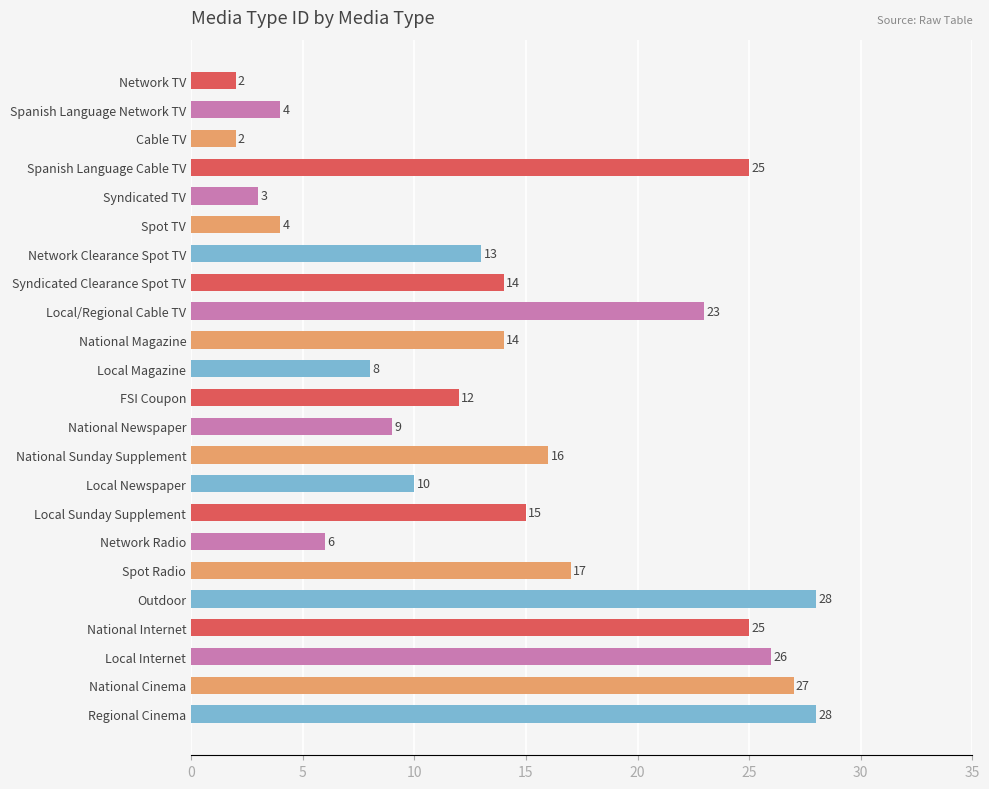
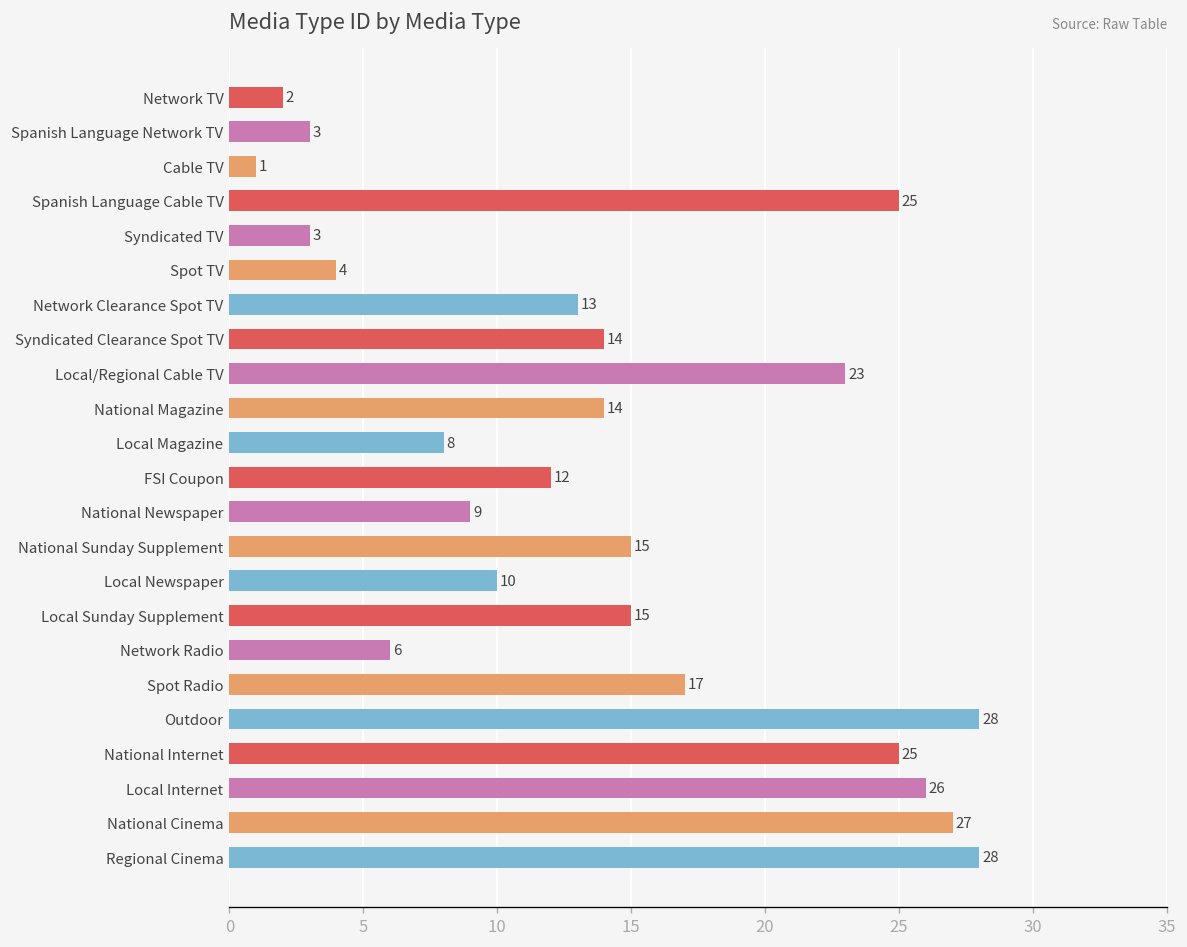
  {
    "Network TV": 2,
-   "Spanish Language Network TV": 4,
-   "Cable TV": 2,
+   "Spanish Language Network TV": 3,
+   "Cable TV": 1,
    "Spanish Language Cable TV": 25,
    "Syndicated TV": 3,
    "Spot TV": 4,
    "Network Clearance Spot TV": 13,
    "Syndicated Clearance Spot TV": 14,
    "Local/Regional Cable TV": 23,
    "National Magazine": 14,
    "Local Magazine": 8,
    "FSI Coupon": 12,
    "National Newspaper": 9,
-   "National Sunday Supplement": 16,
+   "National Sunday Supplement": 15,
    "Local Newspaper": 10,
    "Local Sunday Supplement": 15,
    "Network Radio": 6,
    "Spot Radio": 17,
    "Outdoor": 28,
    "National Internet": 25,
    "Local Internet": 26,
    "National Cinema": 27,
    "Regional Cinema": 28
  }
